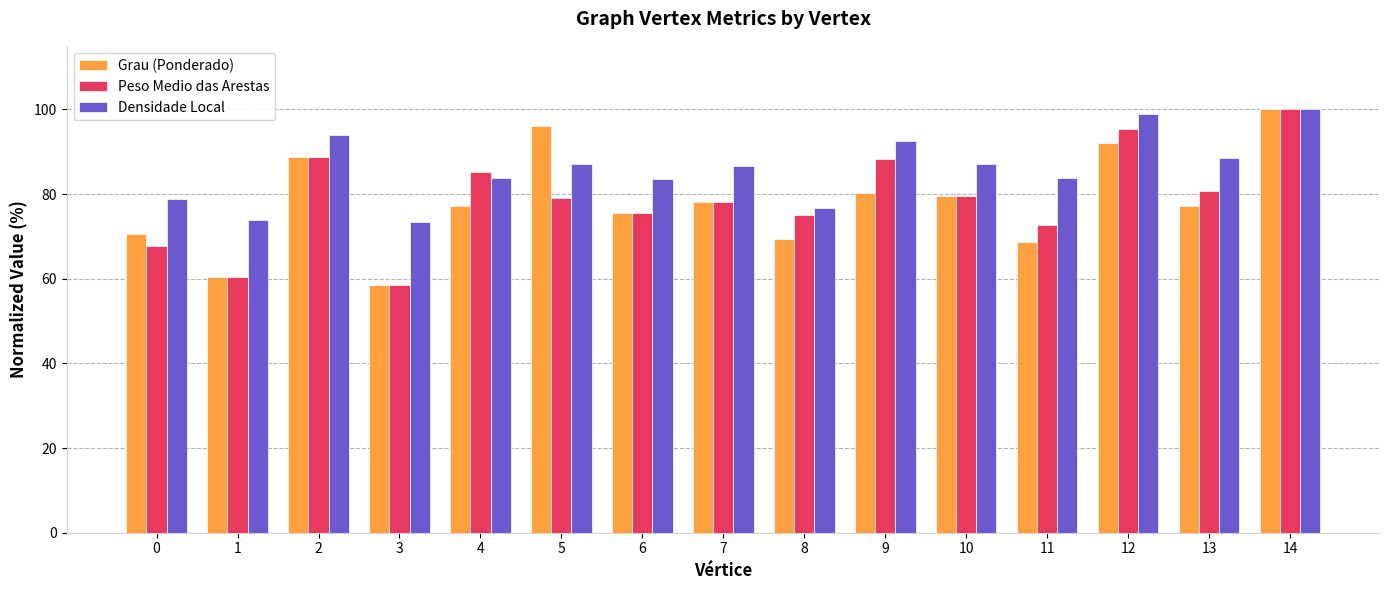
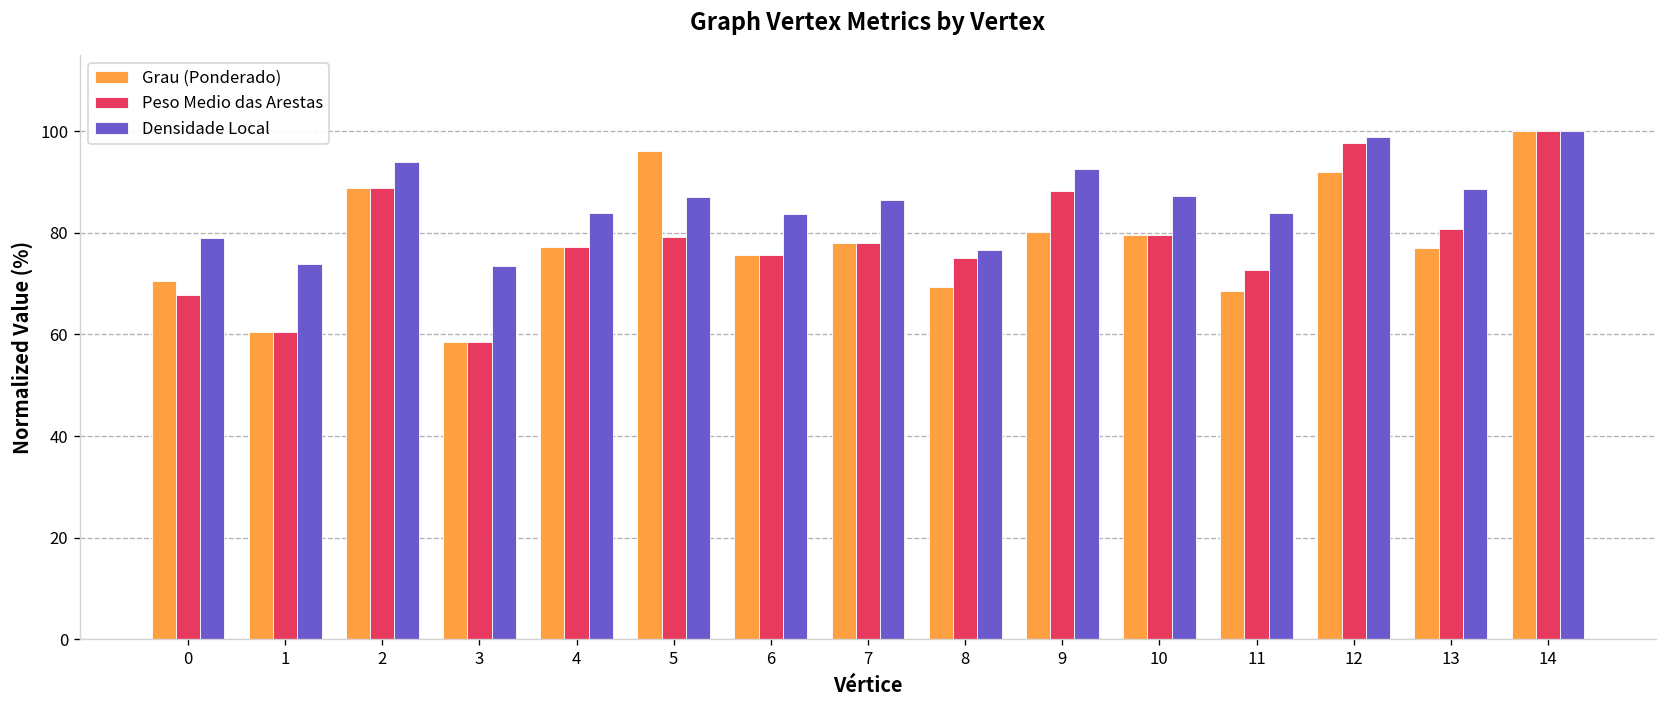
  {
    "Grau (Ponderado)": {
      "0": 71,
      "1": 61,
      "2": 89,
      "3": 58,
      "4": 77,
      "5": 96,
      "6": 76,
      "7": 78,
      "8": 69,
      "9": 80,
      "10": 79,
      "11": 69,
      "12": 92,
      "13": 77,
      "14": 100
    },
    "Peso Medio das Arestas": {
      "0": 68,
      "1": 61,
      "2": 89,
      "3": 58,
-     "4": 85,
+     "4": 77,
      "5": 79,
      "6": 76,
      "7": 78,
      "8": 75,
      "9": 88,
      "10": 79,
      "11": 73,
-     "12": 95,
+     "12": 98,
      "13": 81,
      "14": 100
    },
    "Densidade Local": {
      "0": 79,
      "1": 74,
      "2": 94,
      "3": 73,
      "4": 84,
      "5": 87,
      "6": 84,
      "7": 87,
      "8": 77,
      "9": 93,
      "10": 87,
      "11": 84,
      "12": 99,
      "13": 89,
      "14": 100
    }
  }
